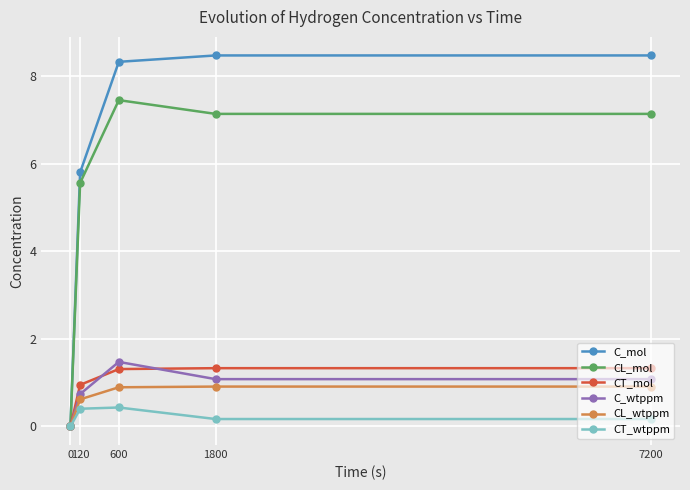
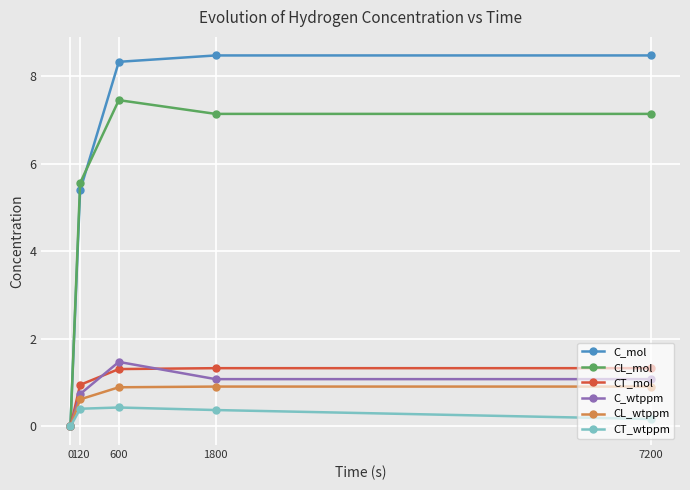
  {
    "C_mol": {
-     "120": 5.8,
+     "120": 5.4,
      "600": 8.3,
      "1800": 8.5,
      "7200": 8.5
    },
    "CL_mol": {
      "120": 5.6,
      "600": 7.5,
      "1800": 7.1,
      "7200": 7.1
    },
    "C_wtppm": {
      "120": 0.7,
      "600": 1.5,
      "1800": 1.1
    },
    "CT_wtppm": {
      "120": 0.4,
      "600": 0.4,
-     "1800": 0.2
+     "1800": 0.4
    }
  }
